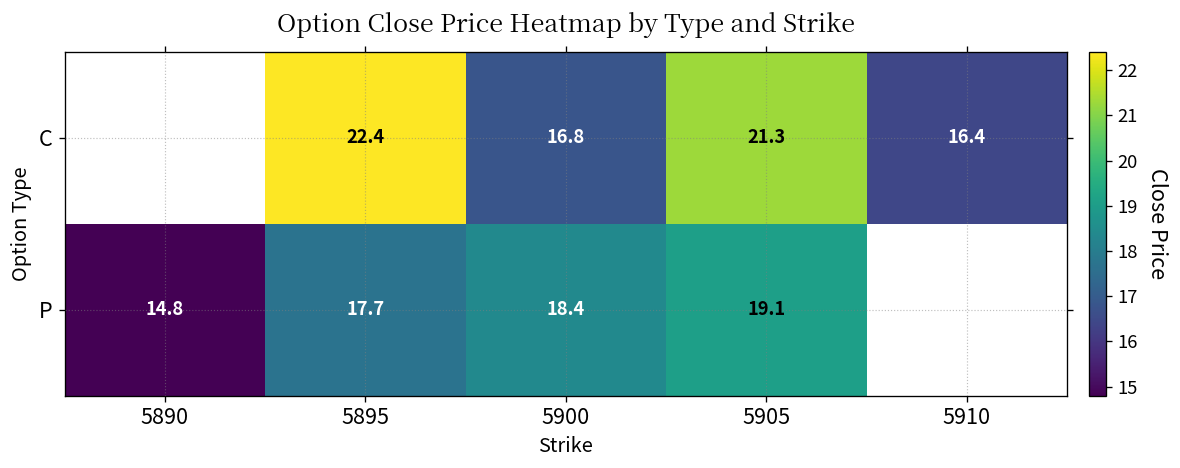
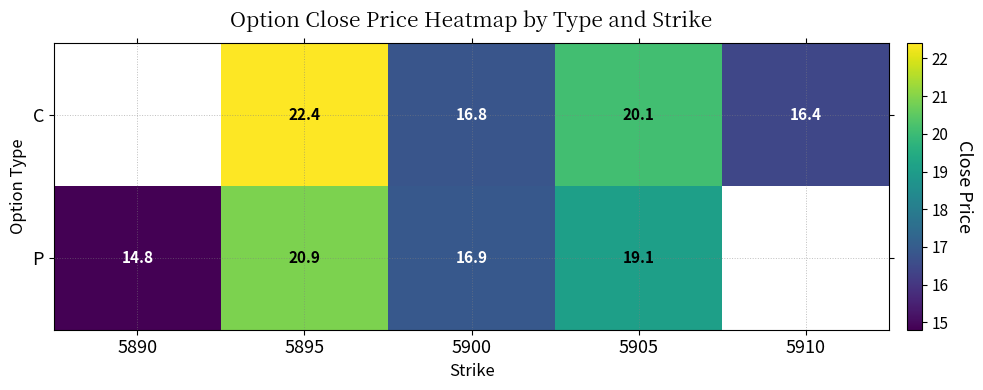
  {
    "C": {
      "5895": 22.4,
      "5900": 16.8,
-     "5905": 21.3,
+     "5905": 20.1,
      "5910": 16.4
    },
    "P": {
      "5890": 14.8,
-     "5895": 17.7,
-     "5900": 18.4,
+     "5895": 20.9,
+     "5900": 16.9,
      "5905": 19.1
    }
  }
